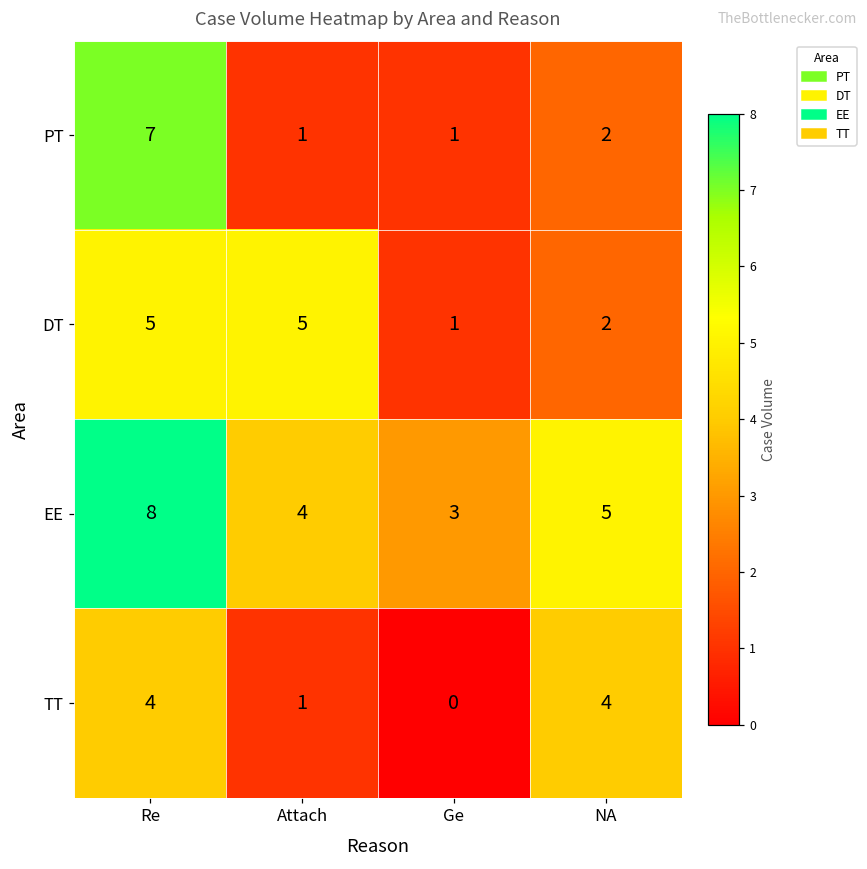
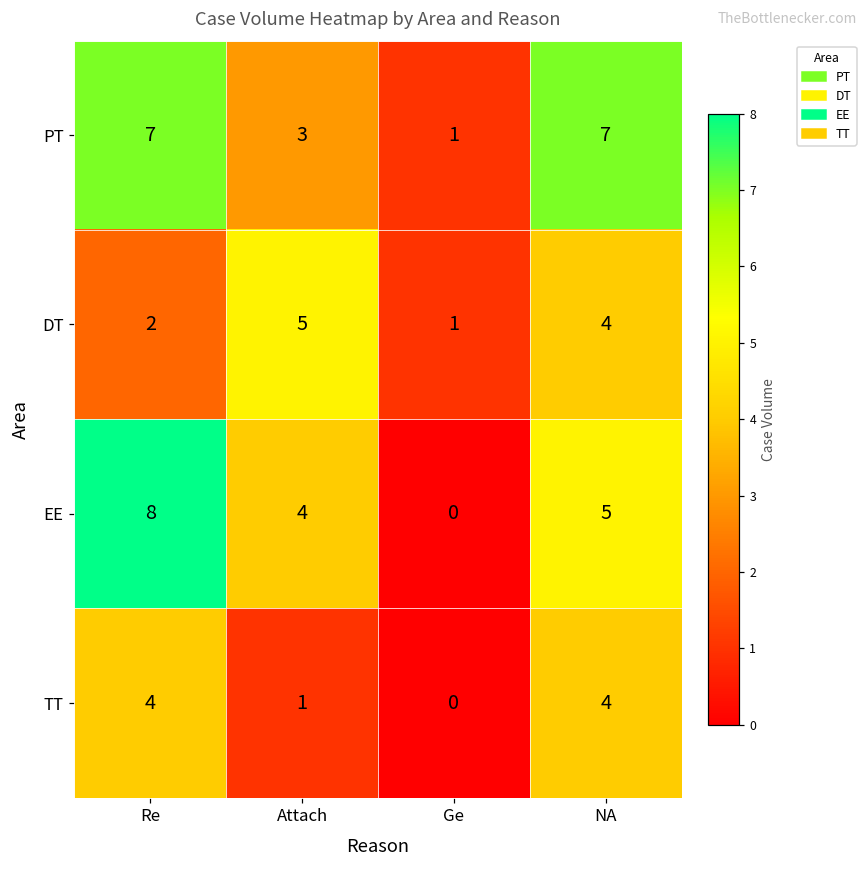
  {
    "PT": {
      "Re": 7,
-     "Attach": 1,
+     "Attach": 3,
      "Ge": 1,
-     "NA": 2
+     "NA": 7
    },
    "DT": {
-     "Re": 5,
+     "Re": 2,
      "Attach": 5,
      "Ge": 1,
-     "NA": 2
+     "NA": 4
    },
    "EE": {
      "Re": 8,
      "Attach": 4,
-     "Ge": 3,
+     "Ge": 0,
      "NA": 5
    },
    "TT": {
      "Re": 4,
      "Attach": 1,
      "Ge": 0,
      "NA": 4
    }
  }
